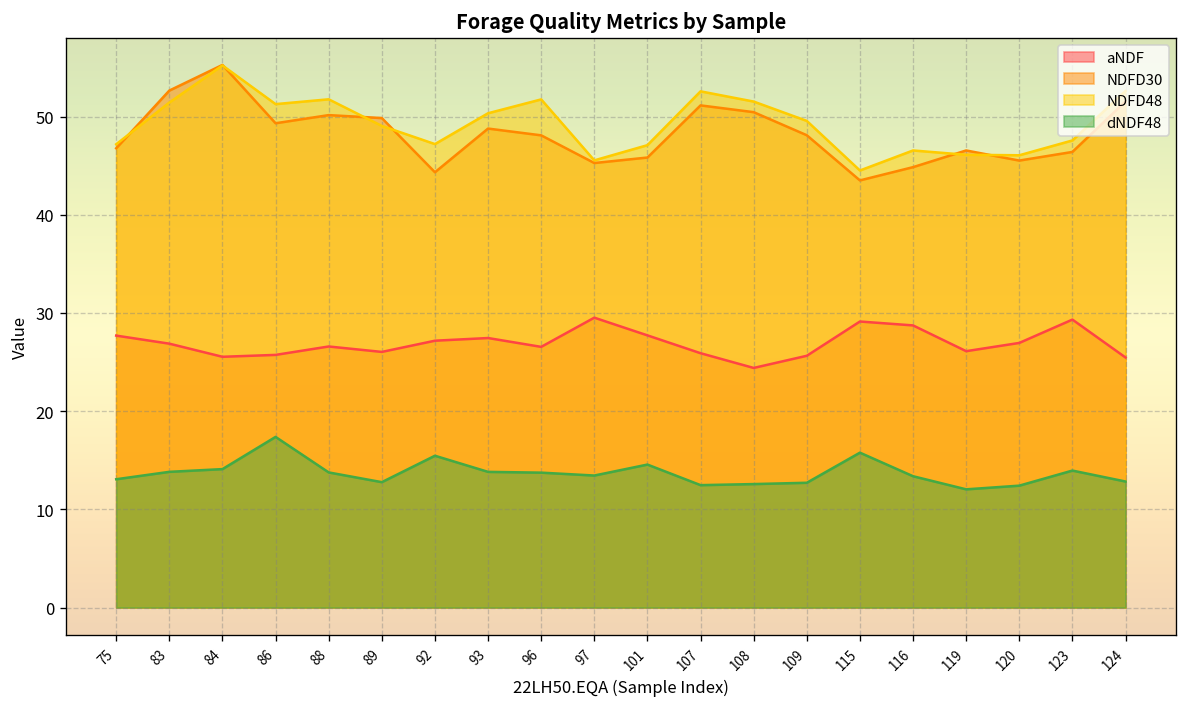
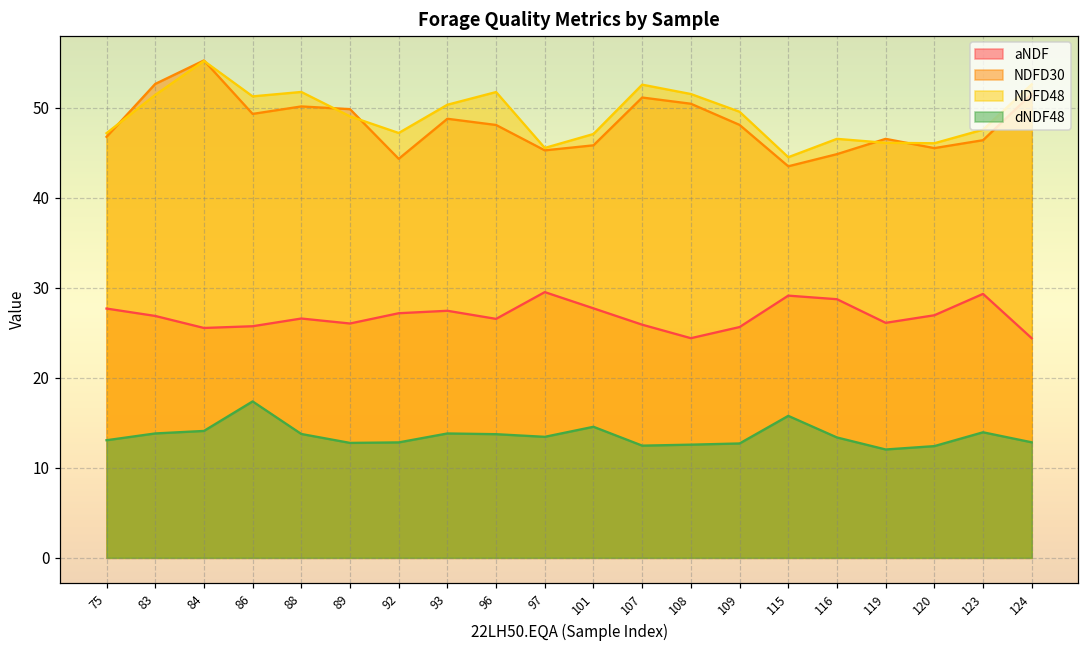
  {
    "aNDF": {
      "75": 28,
      "83": 27,
      "84": 26,
      "86": 26,
      "88": 27,
      "89": 26,
      "92": 27,
      "93": 27,
      "96": 27,
      "97": 30,
      "101": 28,
      "107": 26,
      "108": 24,
      "109": 26,
      "115": 29,
      "116": 29,
      "119": 26,
      "120": 27,
      "123": 29,
-     "124": 25
+     "124": 24
    },
    "dNDF48": {
      "75": 13,
      "83": 14,
      "84": 14,
      "86": 17,
      "88": 14,
      "89": 13,
-     "92": 15,
+     "92": 13,
      "93": 14,
      "96": 14,
      "97": 13,
      "101": 15,
      "107": 12,
      "108": 13,
      "109": 13,
      "115": 16,
      "116": 13,
      "119": 12,
      "120": 12,
      "123": 14,
      "124": 13
    }
  }
